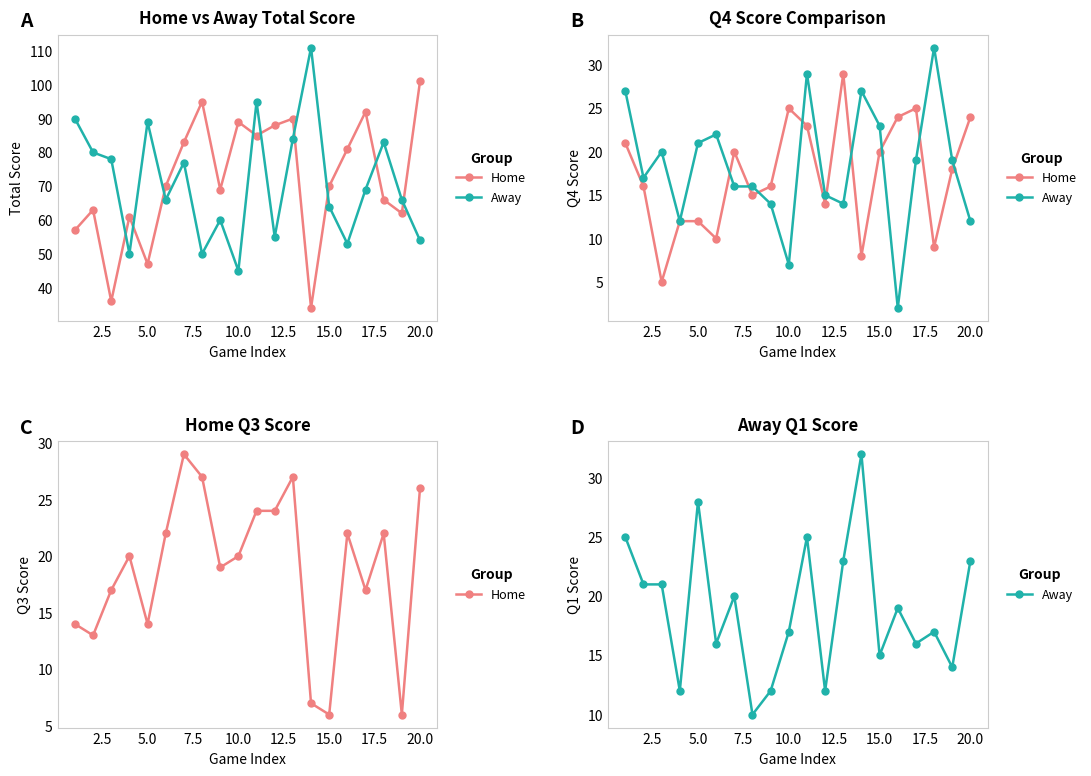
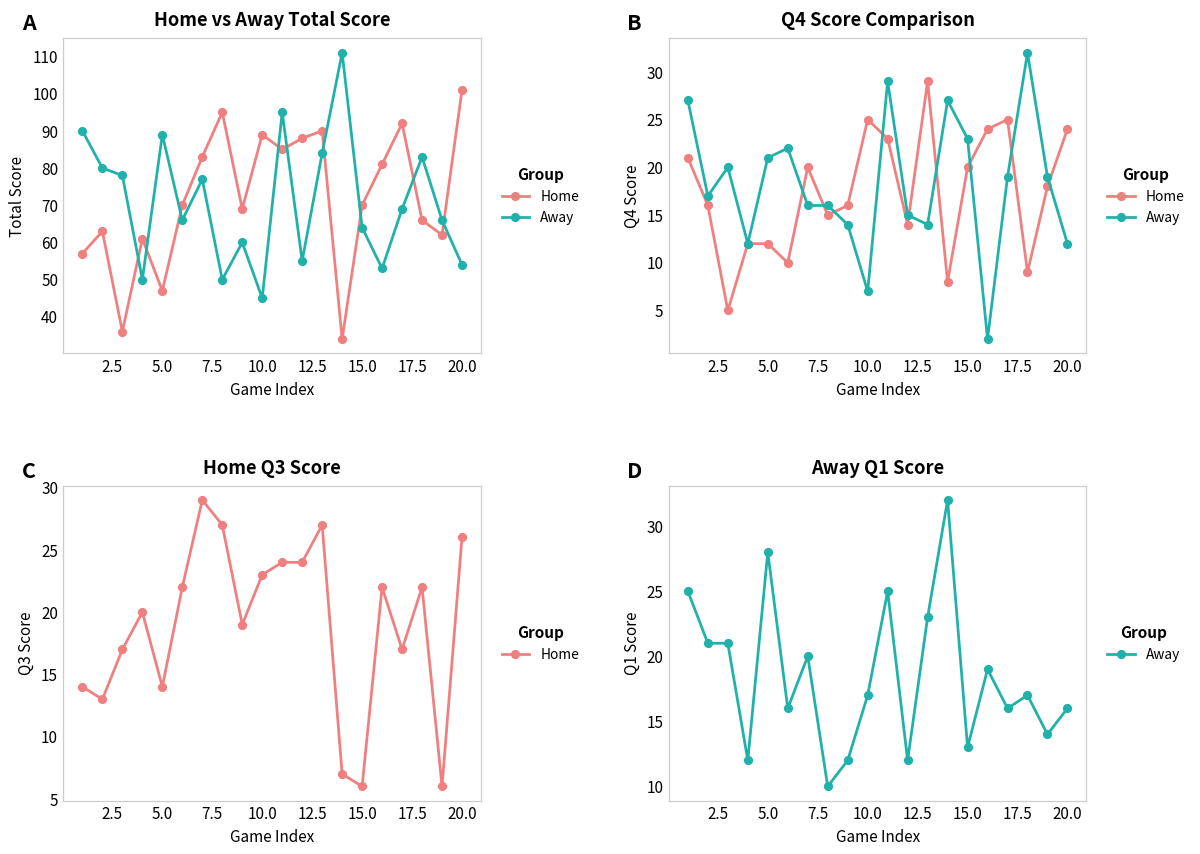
  {
    "Home Q3 Score": {
      "5.0": 14,
-     "10.0": 20,
+     "10.0": 23,
      "15.0": 6,
      "20.0": 26
    },
    "Away Q1 Score": {
      "5.0": 28,
      "10.0": 17,
-     "15.0": 15,
-     "20.0": 23
+     "15.0": 13,
+     "20.0": 16
    }
  }
